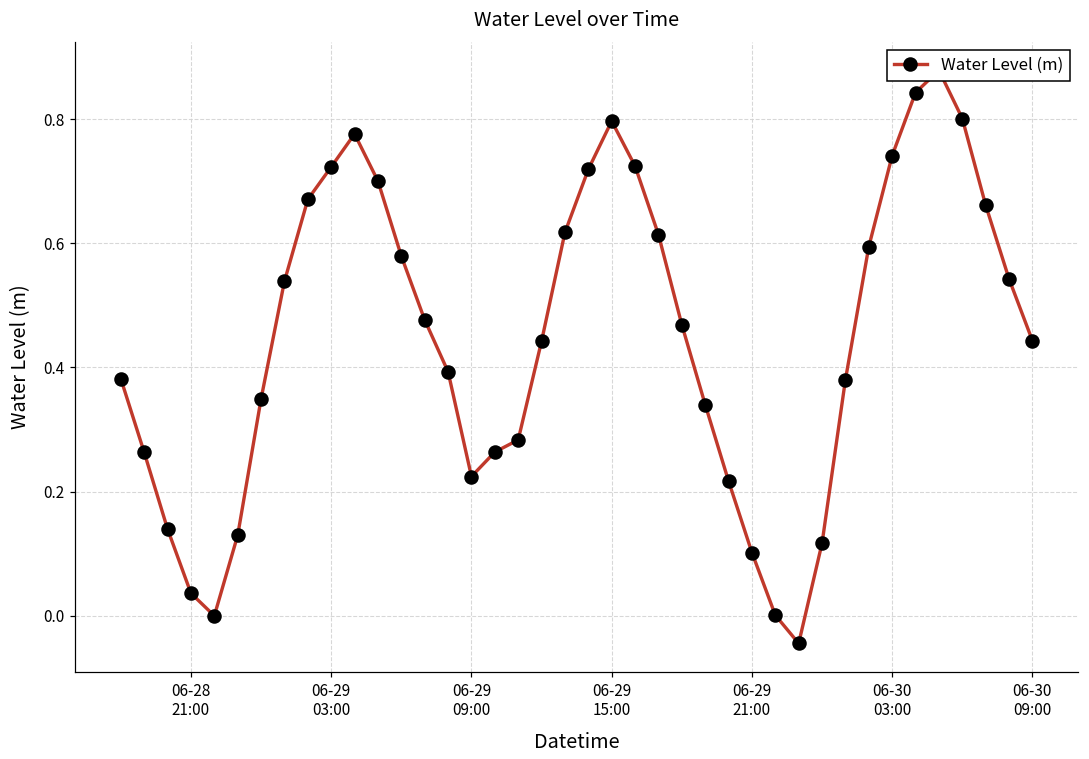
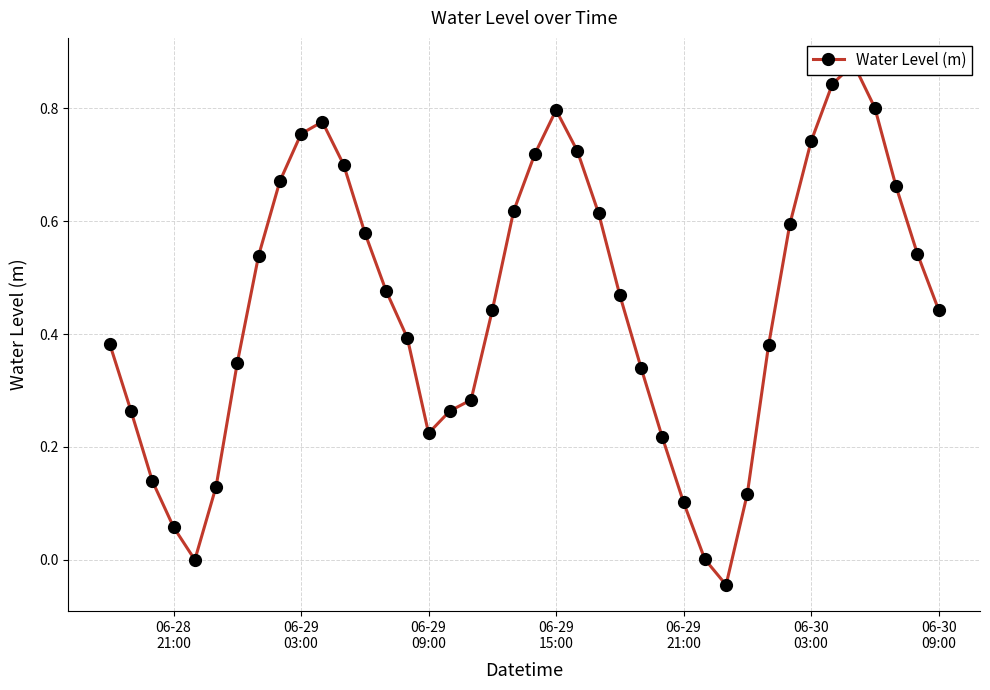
  {
-   "06-28 21:00": 0.04,
-   "06-29 03:00": 0.72,
+   "06-28 21:00": 0.06,
+   "06-29 03:00": 0.75,
    "06-29 09:00": 0.22,
    "06-29 15:00": 0.80,
    "06-29 21:00": 0.10,
    "06-30 03:00": 0.74,
    "06-30 09:00": 0.44
  }
